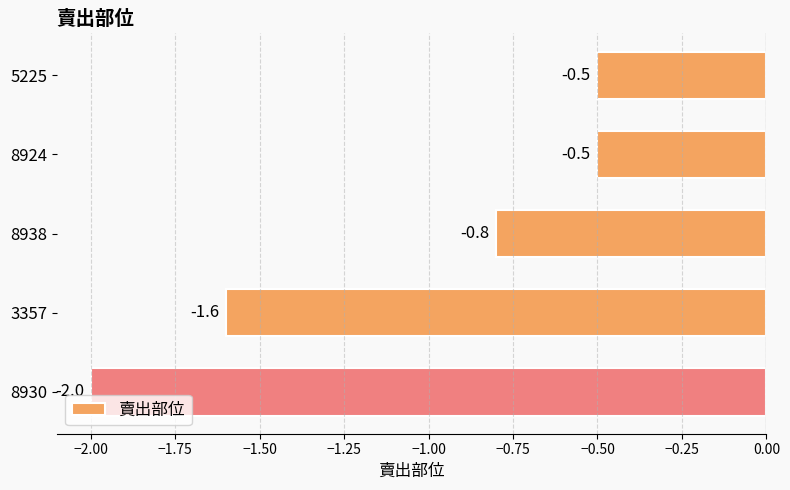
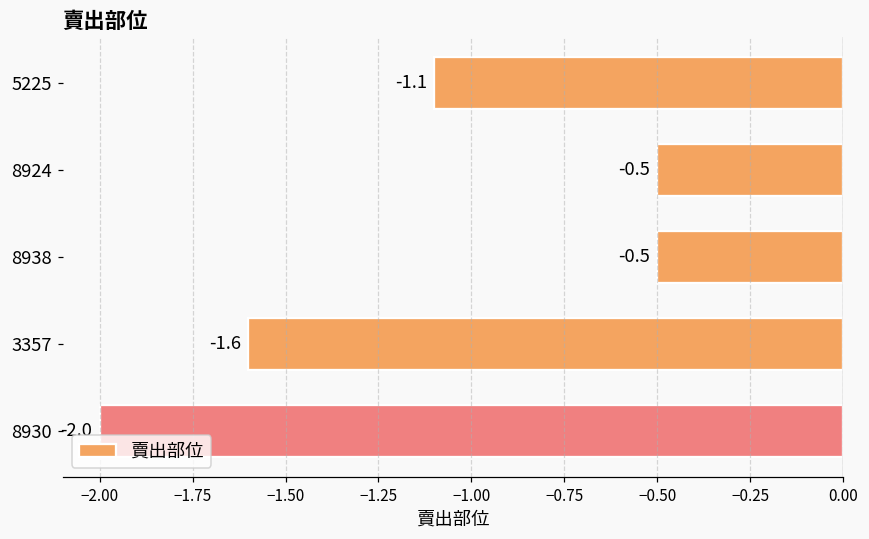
  {
-   "5225": -0.5,
+   "5225": -1.1,
    "8924": -0.5,
-   "8938": -0.8,
+   "8938": -0.5,
    "3357": -1.6
  }
